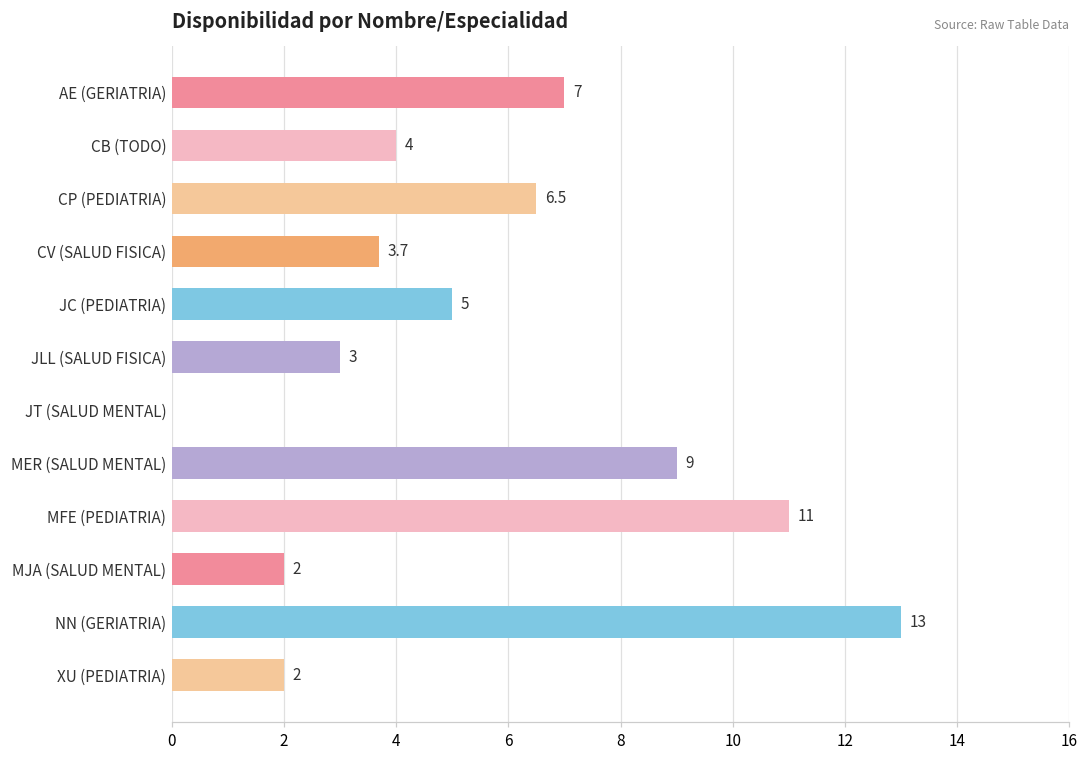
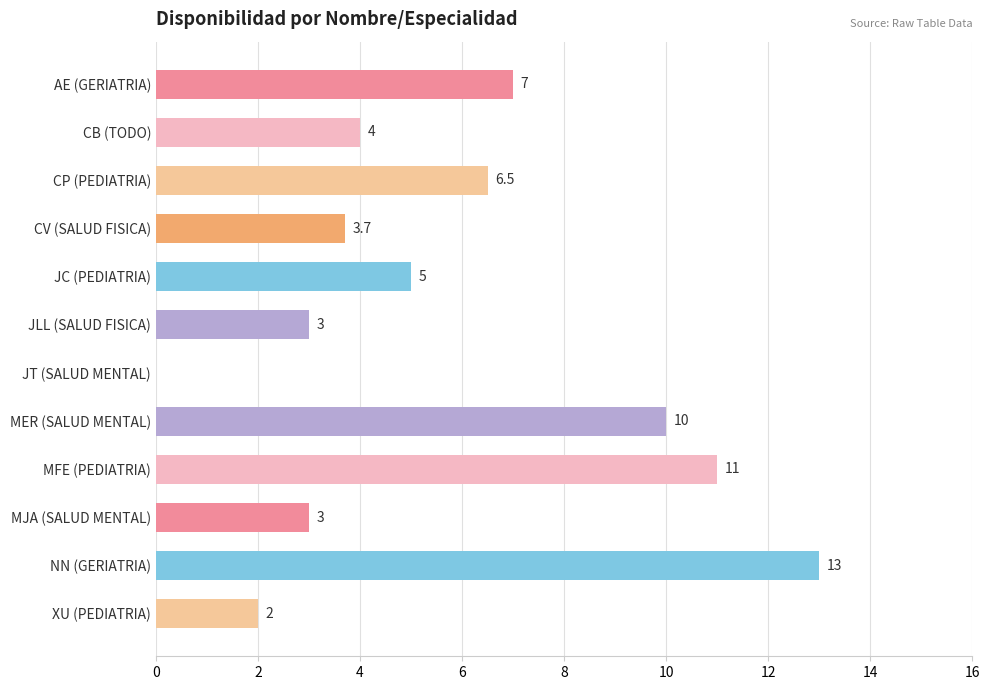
  {
    "AE (GERIATRIA)": 7,
    "CB (TODO)": 4,
    "CP (PEDIATRIA)": 6.5,
    "CV (SALUD FISICA)": 3.7,
    "JC (PEDIATRIA)": 5,
    "JLL (SALUD FISICA)": 3,
-   "MER (SALUD MENTAL)": 9,
+   "MER (SALUD MENTAL)": 10,
    "MFE (PEDIATRIA)": 11,
-   "MJA (SALUD MENTAL)": 2,
+   "MJA (SALUD MENTAL)": 3,
    "NN (GERIATRIA)": 13,
    "XU (PEDIATRIA)": 2
  }
